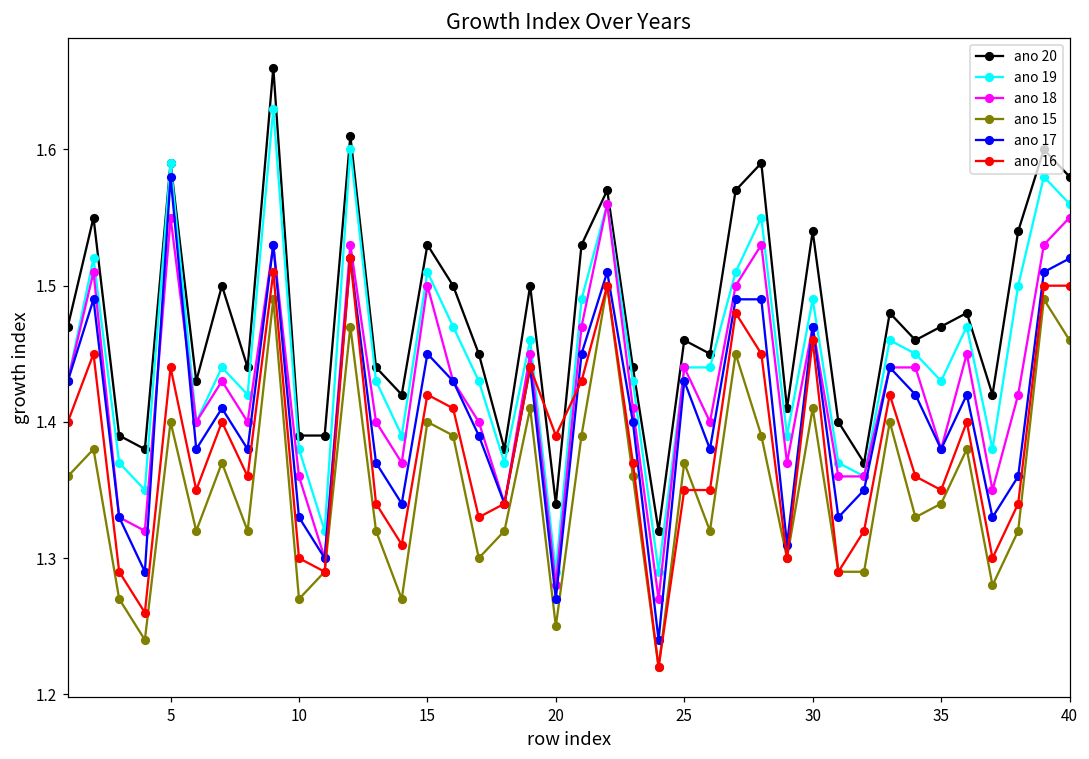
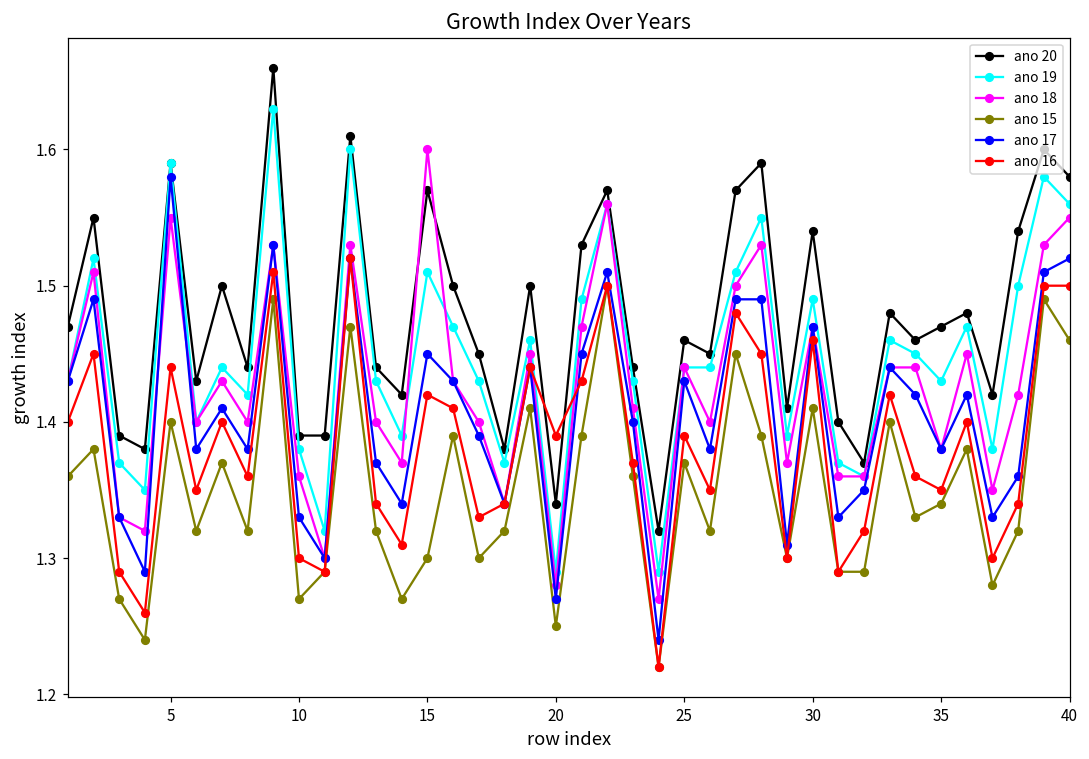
  {
    "ano 20": {
      "10": 1.39,
-     "15": 1.53,
+     "15": 1.57,
      "20": 1.34,
      "25": 1.46,
      "30": 1.54,
      "35": 1.47,
      "40": 1.58
    },
    "ano 19": {
      "10": 1.38,
      "15": 1.51,
      "20": 1.29,
      "30": 1.49,
      "35": 1.43,
      "40": 1.56
    },
    "ano 18": {
      "5": 1.550,
      "10": 1.360,
-     "15": 1.5,
+     "15": 1.6,
      "20": 1.280,
      "40": 1.550
    },
    "ano 15": {
      "5": 1.4,
      "10": 1.270,
-     "15": 1.4,
+     "15": 1.3,
      "20": 1.250,
      "25": 1.370,
      "30": 1.410,
      "35": 1.340,
      "40": 1.460
    },
    "ano 17": {
      "5": 1.58,
      "10": 1.33,
      "15": 1.45,
      "20": 1.27,
      "25": 1.43,
      "40": 1.52
    },
    "ano 16": {
      "5": 1.44,
      "10": 1.30,
      "15": 1.42,
      "20": 1.39,
-     "25": 1.35,
+     "25": 1.39,
      "30": 1.46,
      "35": 1.35,
      "40": 1.50
    }
  }
